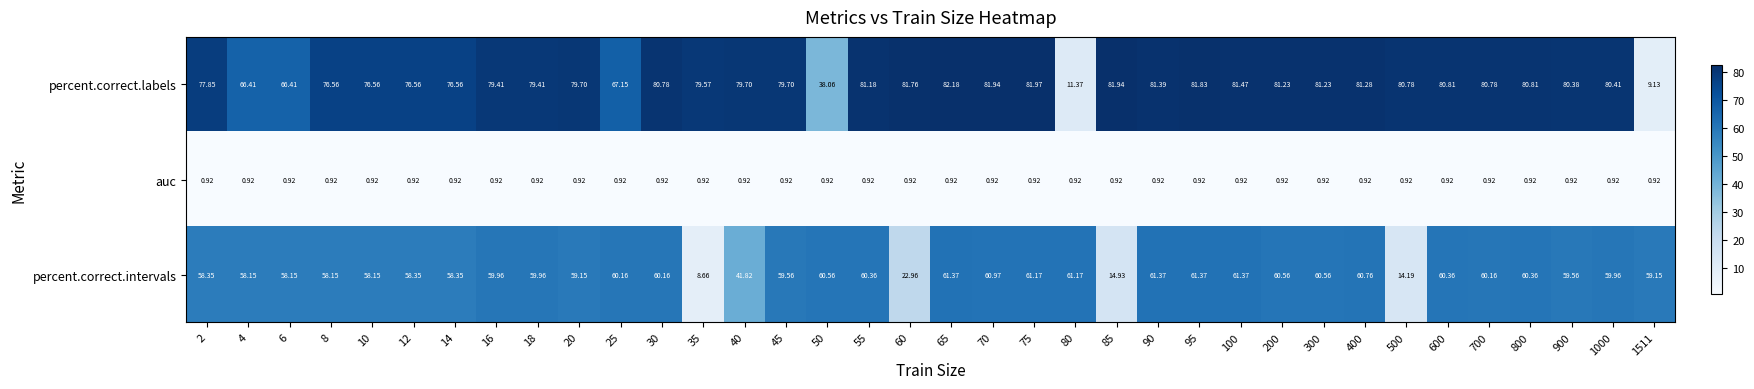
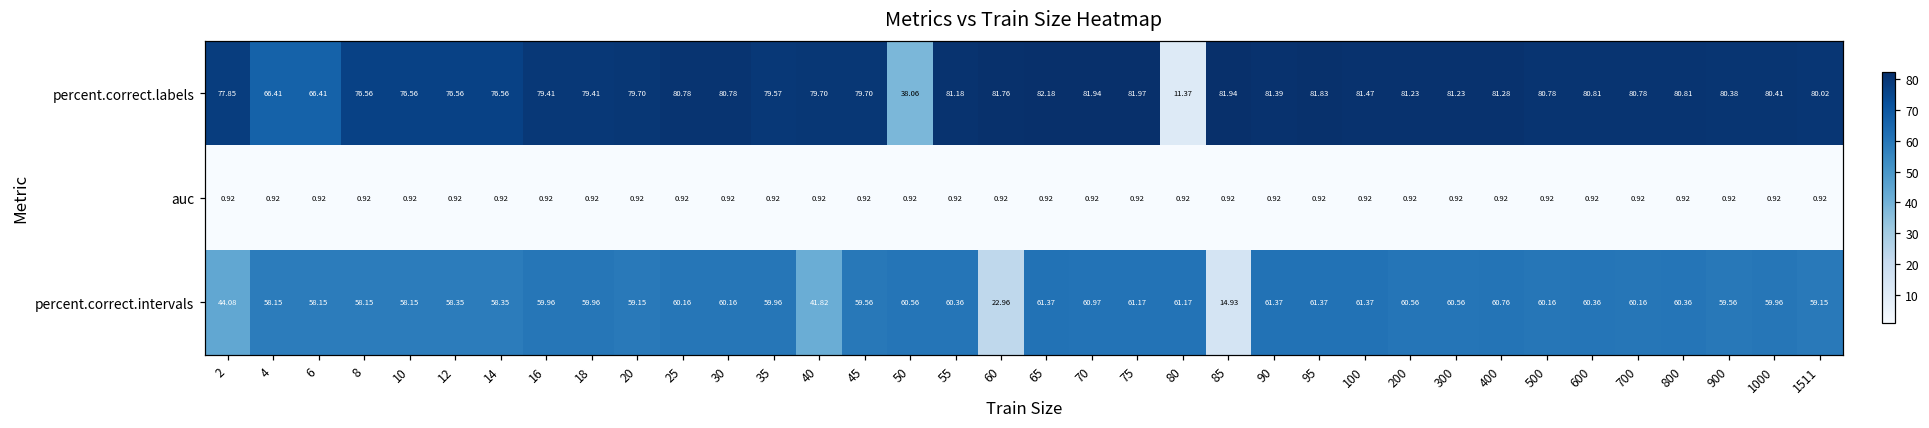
  {
    "percent.correct.labels": {
      "2": 77.85,
      "4": 66.41,
      "6": 66.41,
      "8": 76.56,
      "10": 76.56,
      "12": 76.56,
      "14": 76.56,
      "16": 79.41,
      "18": 79.41,
      "20": 79.70,
-     "25": 67.15,
+     "25": 80.78,
      "30": 80.78,
      "35": 79.57,
      "40": 79.70,
      "45": 79.70,
      "50": 38.06,
      "55": 81.18,
      "60": 81.76,
      "65": 82.18,
      "70": 81.94,
      "75": 81.97,
      "80": 11.37,
      "85": 81.94,
      "90": 81.39,
      "95": 81.83,
      "100": 81.47,
      "200": 81.23,
      "300": 81.23,
      "400": 81.28,
      "500": 80.78,
      "600": 80.81,
      "700": 80.78,
      "800": 80.81,
      "900": 80.38,
      "1000": 80.41,
-     "1511": 9.13
+     "1511": 80.02
    },
    "auc": {
      "2": 0.92,
      "4": 0.92,
      "6": 0.92,
      "8": 0.92,
      "10": 0.92,
      "12": 0.92,
      "14": 0.92,
      "16": 0.92,
      "18": 0.92,
      "20": 0.92,
      "25": 0.92,
      "30": 0.92,
      "35": 0.92,
      "40": 0.92,
      "45": 0.92,
      "50": 0.92,
      "55": 0.92,
      "60": 0.92,
      "65": 0.92,
      "70": 0.92,
      "75": 0.92,
      "80": 0.92,
      "85": 0.92,
      "90": 0.92,
      "95": 0.92,
      "100": 0.92,
      "200": 0.92,
      "300": 0.92,
      "400": 0.92,
      "500": 0.92,
      "600": 0.92,
      "700": 0.92,
      "800": 0.92,
      "900": 0.92,
      "1000": 0.92,
      "1511": 0.92
    },
    "percent.correct.intervals": {
-     "2": 58.35,
+     "2": 44.08,
      "4": 58.15,
      "6": 58.15,
      "8": 58.15,
      "10": 58.15,
      "12": 58.35,
      "14": 58.35,
      "16": 59.96,
      "18": 59.96,
      "20": 59.15,
      "25": 60.16,
      "30": 60.16,
-     "35": 8.66,
+     "35": 59.96,
      "40": 41.82,
      "45": 59.56,
      "50": 60.56,
      "55": 60.36,
      "60": 22.96,
      "65": 61.37,
      "70": 60.97,
      "75": 61.17,
      "80": 61.17,
      "85": 14.93,
      "90": 61.37,
      "95": 61.37,
      "100": 61.37,
      "200": 60.56,
      "300": 60.56,
      "400": 60.76,
-     "500": 14.19,
+     "500": 60.16,
      "600": 60.36,
      "700": 60.16,
      "800": 60.36,
      "900": 59.56,
      "1000": 59.96,
      "1511": 59.15
    }
  }
